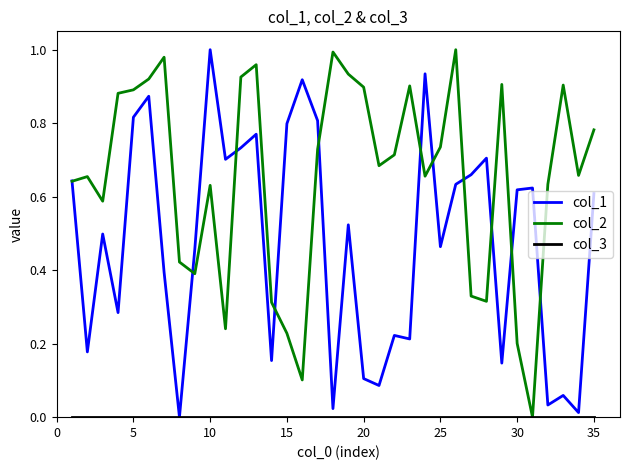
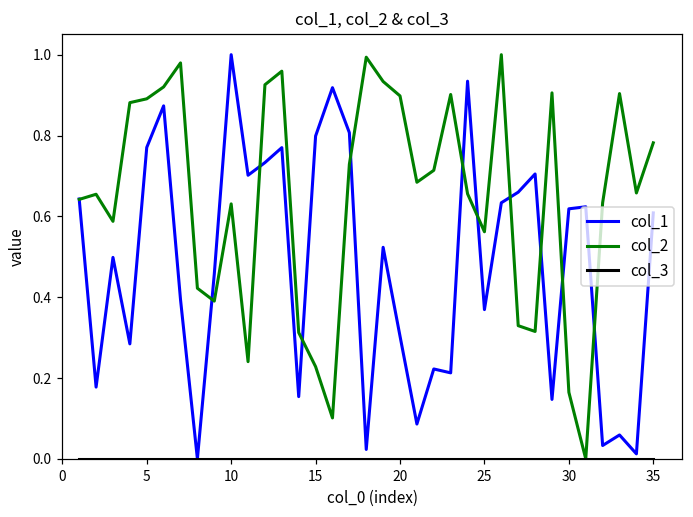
  {
    "col_1": {
-     "5": 0.82,
+     "5": 0.77,
      "10": 1.00,
      "15": 0.80,
-     "20": 0.10,
-     "25": 0.46,
+     "20": 0.30,
+     "25": 0.37,
      "30": 0.62
    },
    "col_2": {
      "5": 0.89,
      "10": 0.63,
      "15": 0.23,
      "20": 0.90,
-     "25": 0.74,
-     "30": 0.20,
+     "25": 0.56,
+     "30": 0.16,
      "35": 0.78
    },
    "col_3": {
      "5": 0.00,
      "10": 0.00,
      "15": 0.00,
      "20": 0.00,
      "25": 0.00,
      "30": 0.00,
      "35": 0.00
    }
  }
